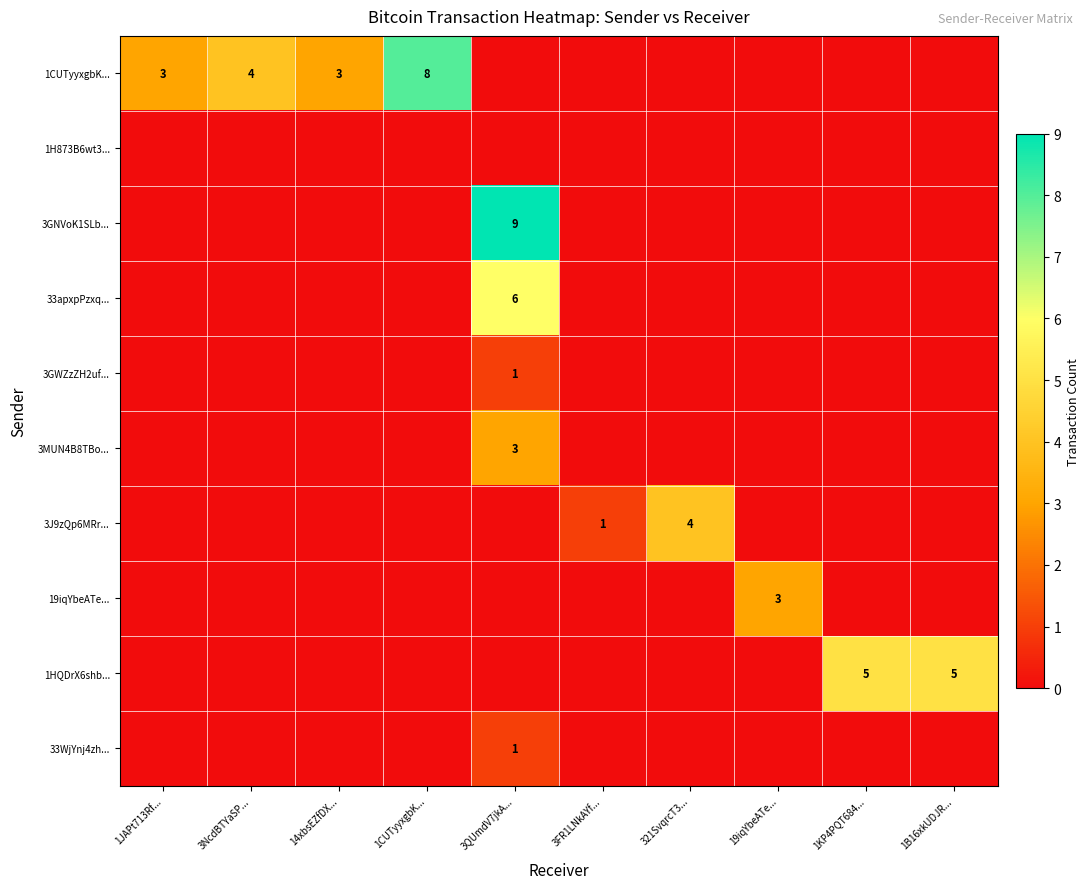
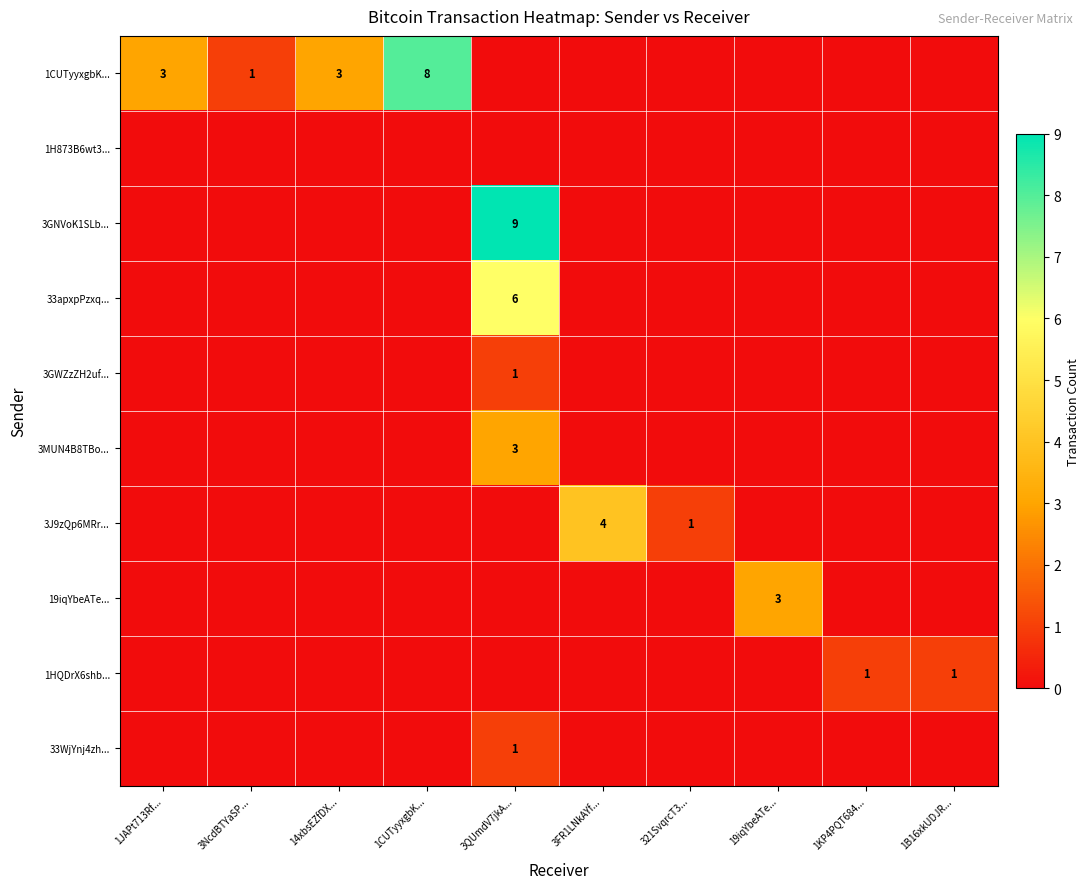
  {
    "1CUTyyxgbK...": {
      "1JAPt713Rf...": 3,
-     "3NcdBTYaSP...": 4,
+     "3NcdBTYaSP...": 1,
      "14xbsEZfDX...": 3,
      "1CUTyyxgbK...": 8
    },
    "3GNVoK1SLb...": {
      "3QUmdV7jkA...": 9
    },
    "33apxpPzxq...": {
      "3QUmdV7jkA...": 6
    },
    "3GWZzZH2uf...": {
      "3QUmdV7jkA...": 1
    },
    "3MUN4B8TBo...": {
      "3QUmdV7jkA...": 3
    },
    "3J9zQp6MRr...": {
-     "3FR1LNkAYf...": 1,
-     "321SvqrcT3...": 4
+     "3FR1LNkAYf...": 4,
+     "321SvqrcT3...": 1
    },
    "19iqYbeATe...": {
      "19iqYbeATe...": 3
    },
    "1HQDrX6shb...": {
-     "1KP4PQT684...": 5,
-     "1B16xkUDJR...": 5
+     "1KP4PQT684...": 1,
+     "1B16xkUDJR...": 1
    },
    "33WjYnj4zh...": {
      "3QUmdV7jkA...": 1
    }
  }
